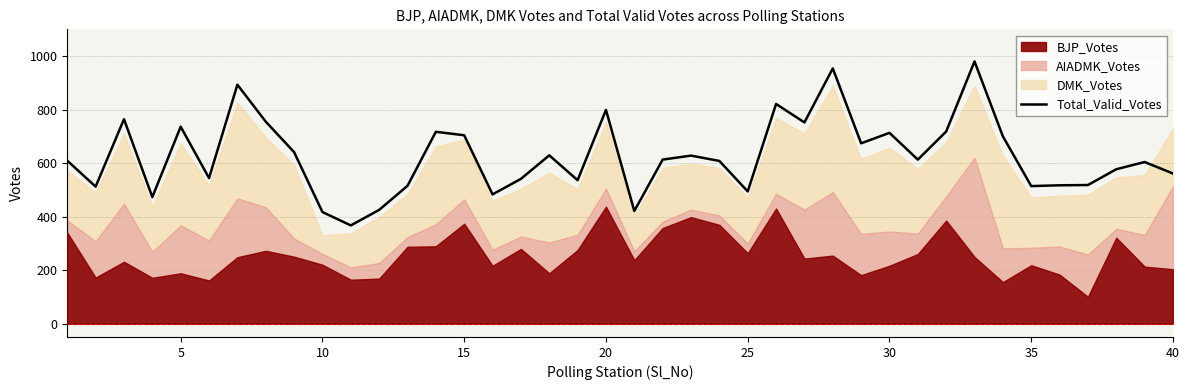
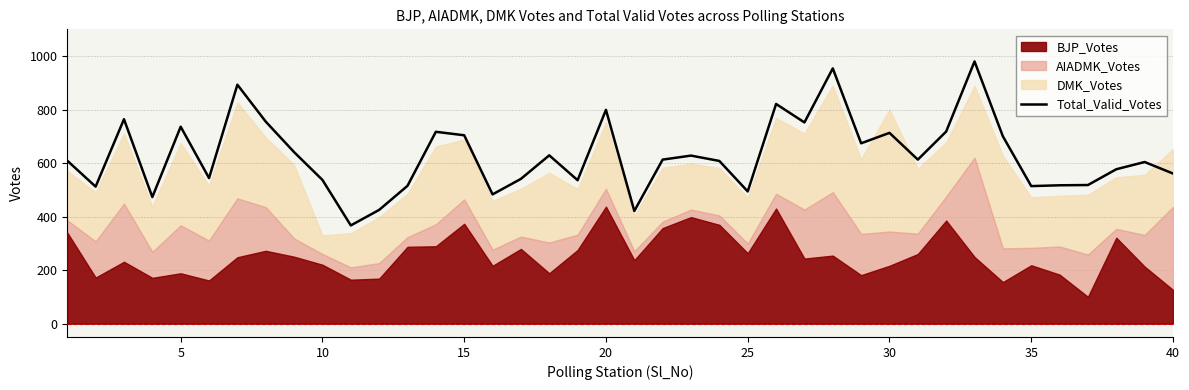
  {
    "Total_Valid_Votes": {
      "5": 740,
-     "10": 420,
+     "10": 540,
      "15": 700,
      "20": 800,
      "25": 490,
      "30": 710,
      "35": 510,
      "40": 560
    },
    "BJP_Votes": {
      "5": 190,
      "10": 220,
      "15": 370,
      "20": 440,
      "25": 260,
      "30": 220,
      "35": 220,
-     "40": 200
+     "40": 130
    },
    "AIADMK_Votes": {
      "5": 180,
      "10": 40,
      "15": 90,
      "20": 70,
      "25": 40,
      "30": 130,
      "35": 70,
      "40": 310
    },
    "DMK_Votes": {
      "5": 310,
      "10": 70,
      "15": 220,
      "20": 250,
      "25": 170,
-     "30": 310,
+     "30": 460,
      "35": 190,
      "40": 220
    }
  }
